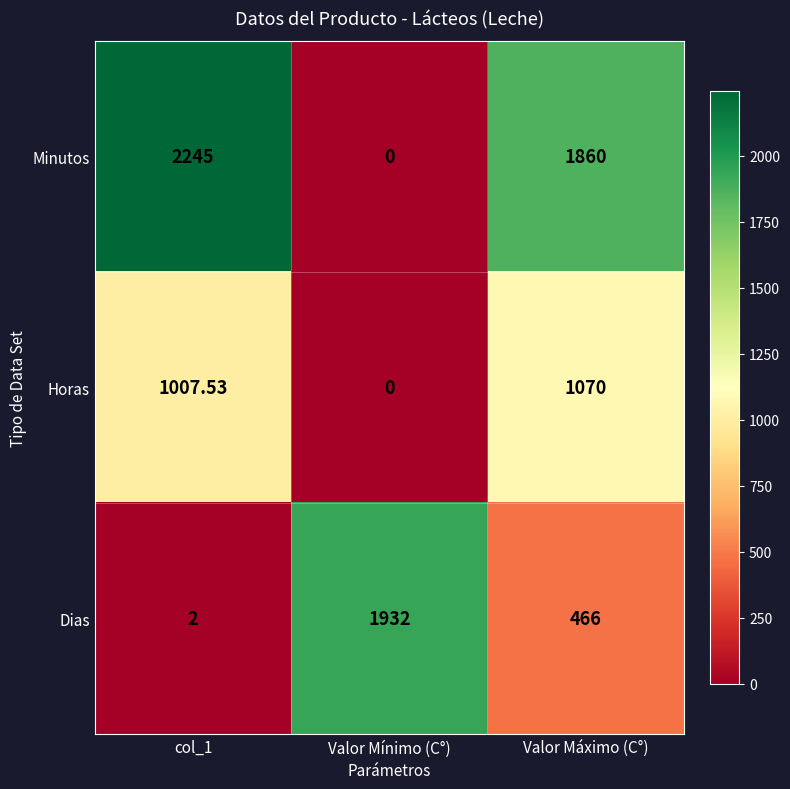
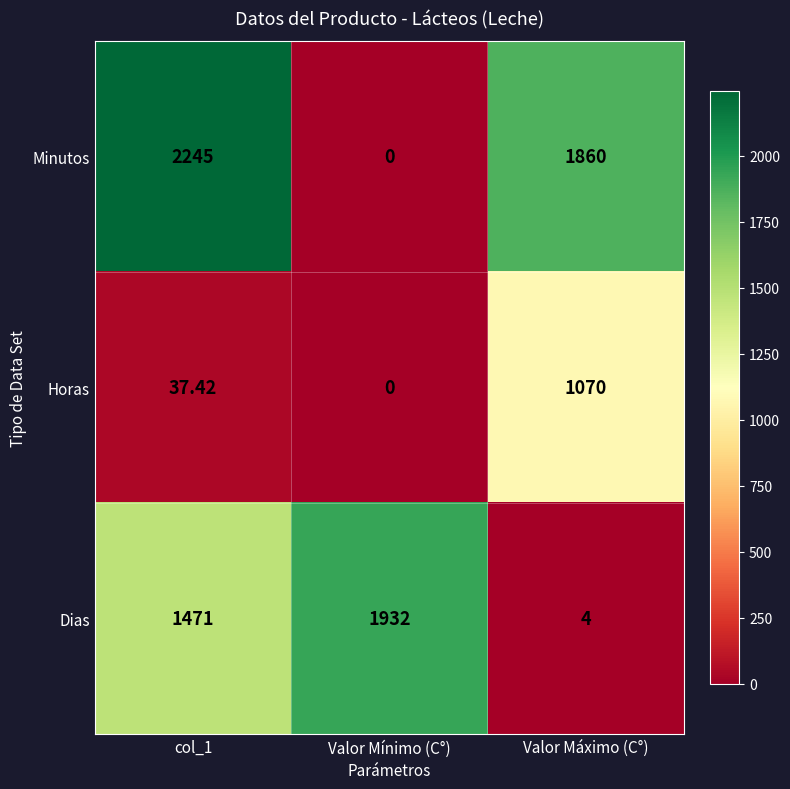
  {
    "Minutos": {
      "col_1": 2245,
      "Valor Mínimo (C°)": 0,
      "Valor Máximo (C°)": 1860
    },
    "Horas": {
-     "col_1": 1007.53,
+     "col_1": 37.42,
      "Valor Mínimo (C°)": 0,
      "Valor Máximo (C°)": 1070
    },
    "Dias": {
-     "col_1": 2,
+     "col_1": 1471,
      "Valor Mínimo (C°)": 1932,
-     "Valor Máximo (C°)": 466
+     "Valor Máximo (C°)": 4
    }
  }
